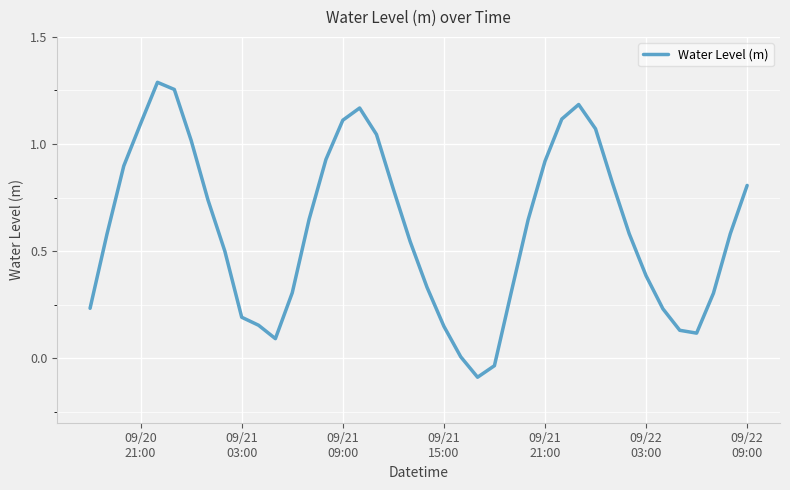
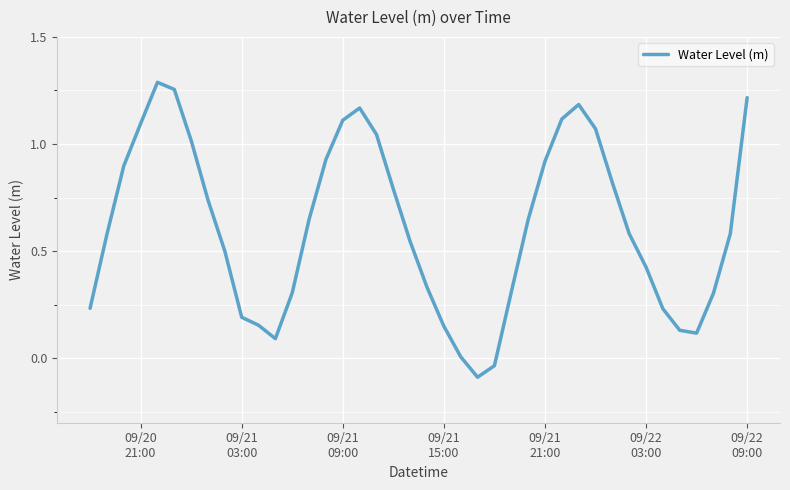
  {
    "09/20 21:00": 1.10,
    "09/21 03:00": 0.19,
    "09/21 09:00": 1.11,
    "09/21 15:00": 0.15,
    "09/21 21:00": 0.92,
-   "09/22 03:00": 0.39,
-   "09/22 09:00": 0.81
+   "09/22 03:00": 0.43,
+   "09/22 09:00": 1.22
  }
